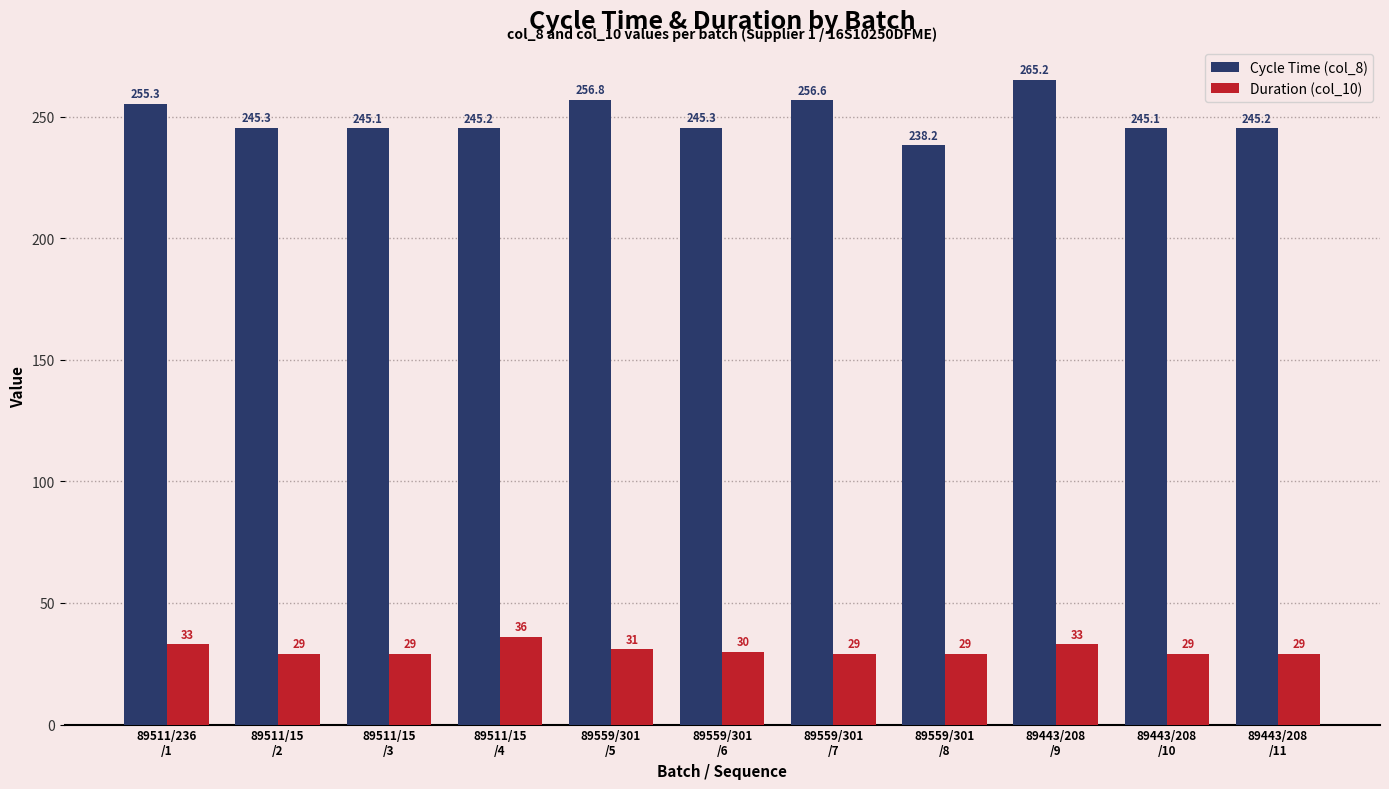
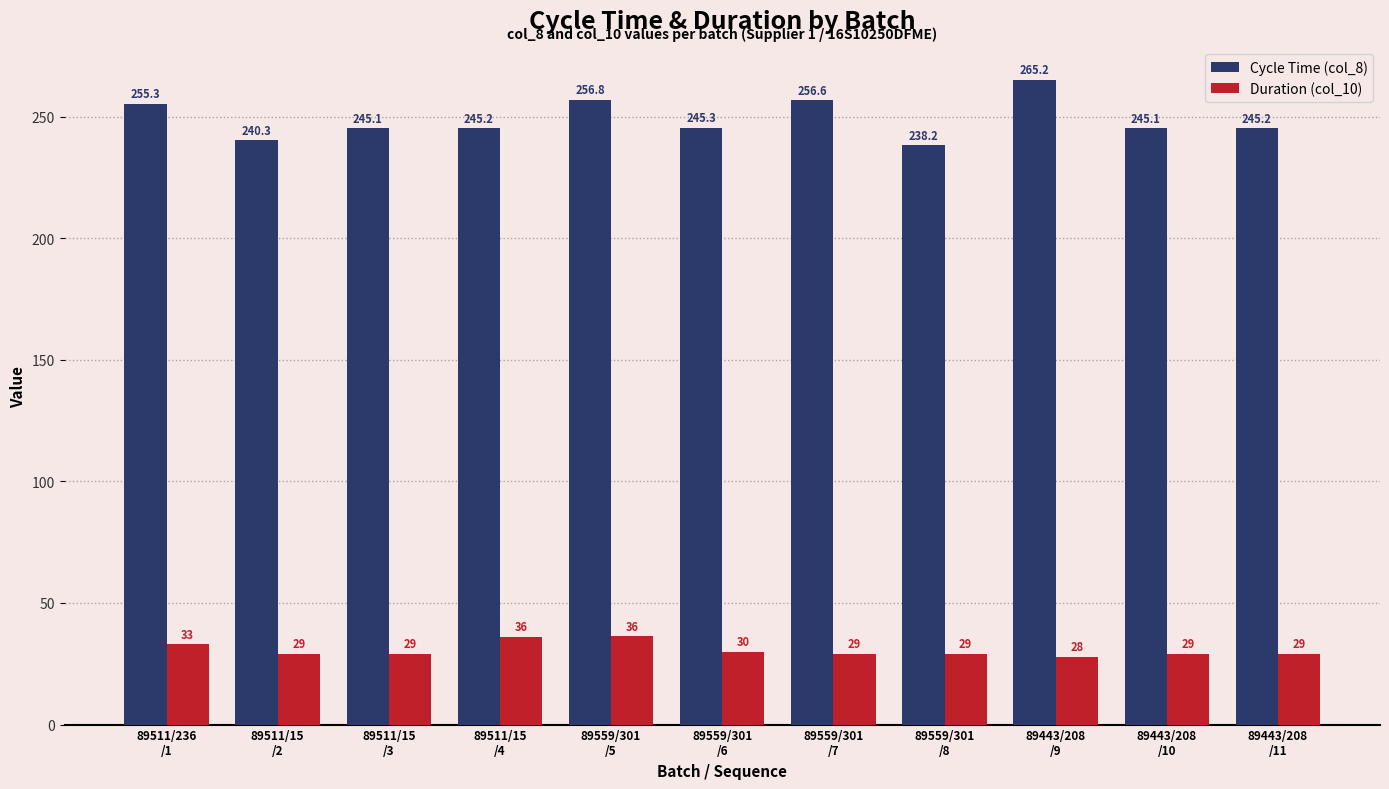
  {
    "Cycle Time (col_8)": {
      "89511/236 /1": 255.3,
-     "89511/15 /2": 245.3,
+     "89511/15 /2": 240.3,
      "89511/15 /3": 245.1,
      "89511/15 /4": 245.2,
      "89559/301 /5": 256.8,
      "89559/301 /6": 245.3,
      "89559/301 /7": 256.6,
      "89559/301 /8": 238.2,
      "89443/208 /9": 265.2,
      "89443/208 /10": 245.1,
      "89443/208 /11": 245.2
    },
    "Duration (col_10)": {
      "89511/236 /1": 33,
      "89511/15 /2": 29,
      "89511/15 /3": 29,
      "89511/15 /4": 36,
-     "89559/301 /5": 31,
+     "89559/301 /5": 36,
      "89559/301 /6": 30,
      "89559/301 /7": 29,
      "89559/301 /8": 29,
-     "89443/208 /9": 33,
+     "89443/208 /9": 28,
      "89443/208 /10": 29,
      "89443/208 /11": 29
    }
  }
